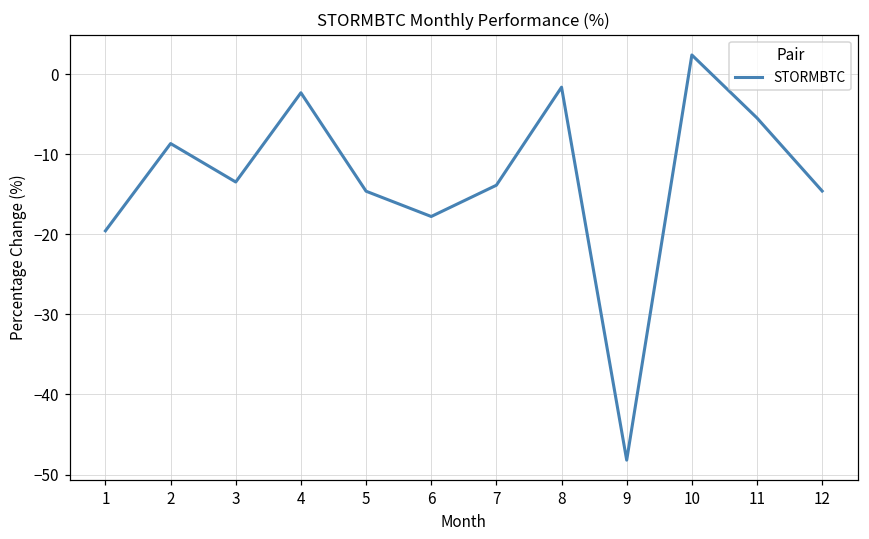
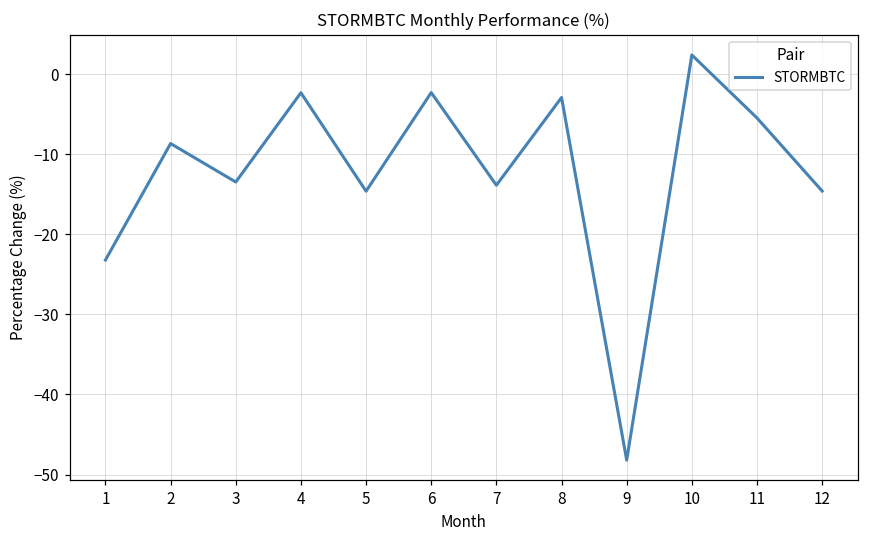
  {
-   "1": -20,
+   "1": -23,
    "2": -9,
    "3": -13,
    "4": -2,
    "5": -15,
-   "6": -18,
+   "6": -2,
    "7": -14,
-   "8": -2,
+   "8": -3,
    "9": -48,
    "10": 2,
    "11": -5,
    "12": -15
  }
